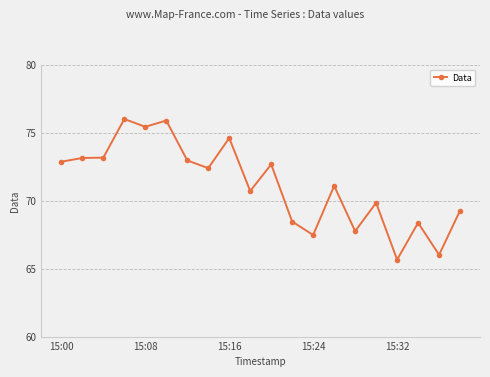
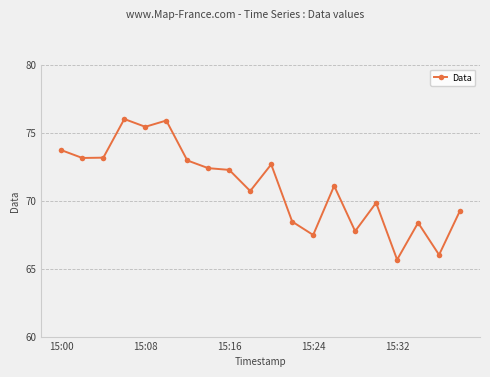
  {
-   "15:00": 72.9,
+   "15:00": 73.7,
    "15:08": 75.4,
-   "15:16": 74.6,
+   "15:16": 72.3,
    "15:24": 67.5,
    "15:32": 65.7
  }
